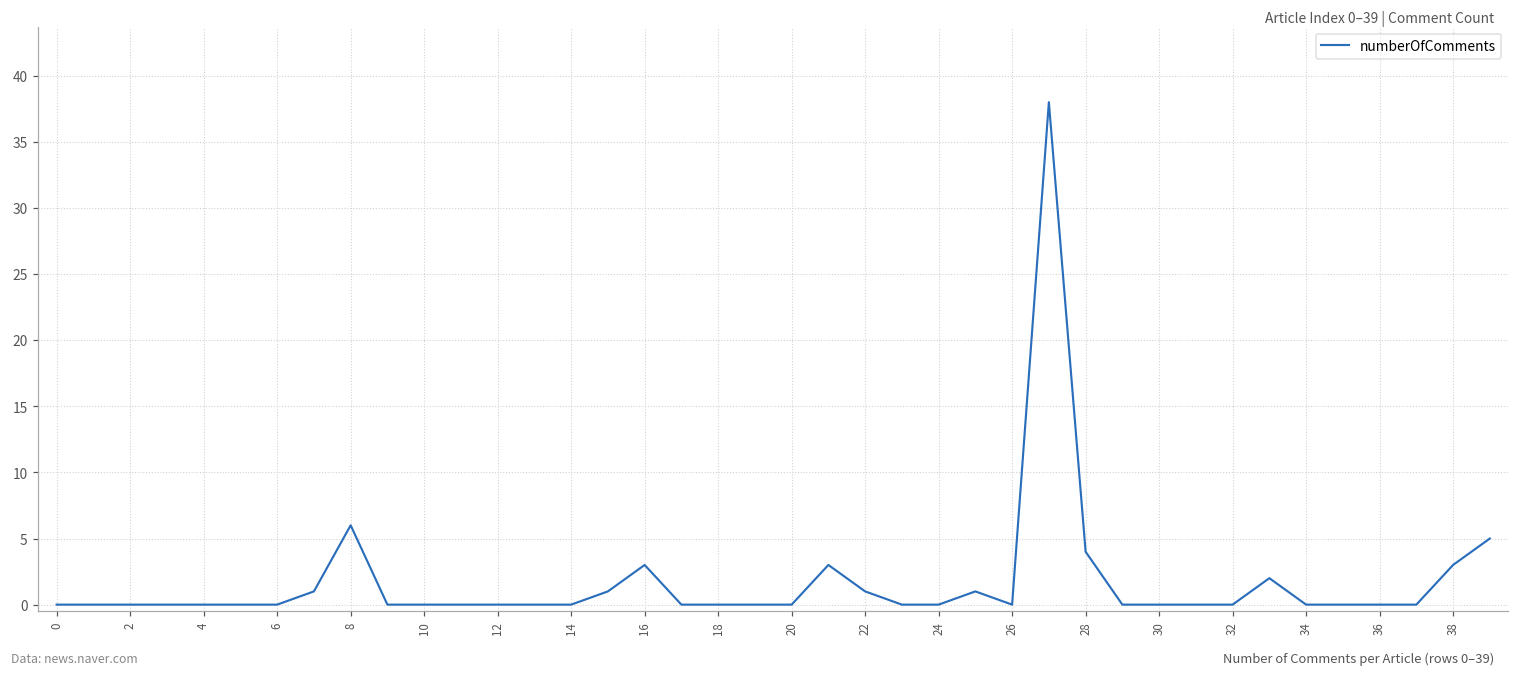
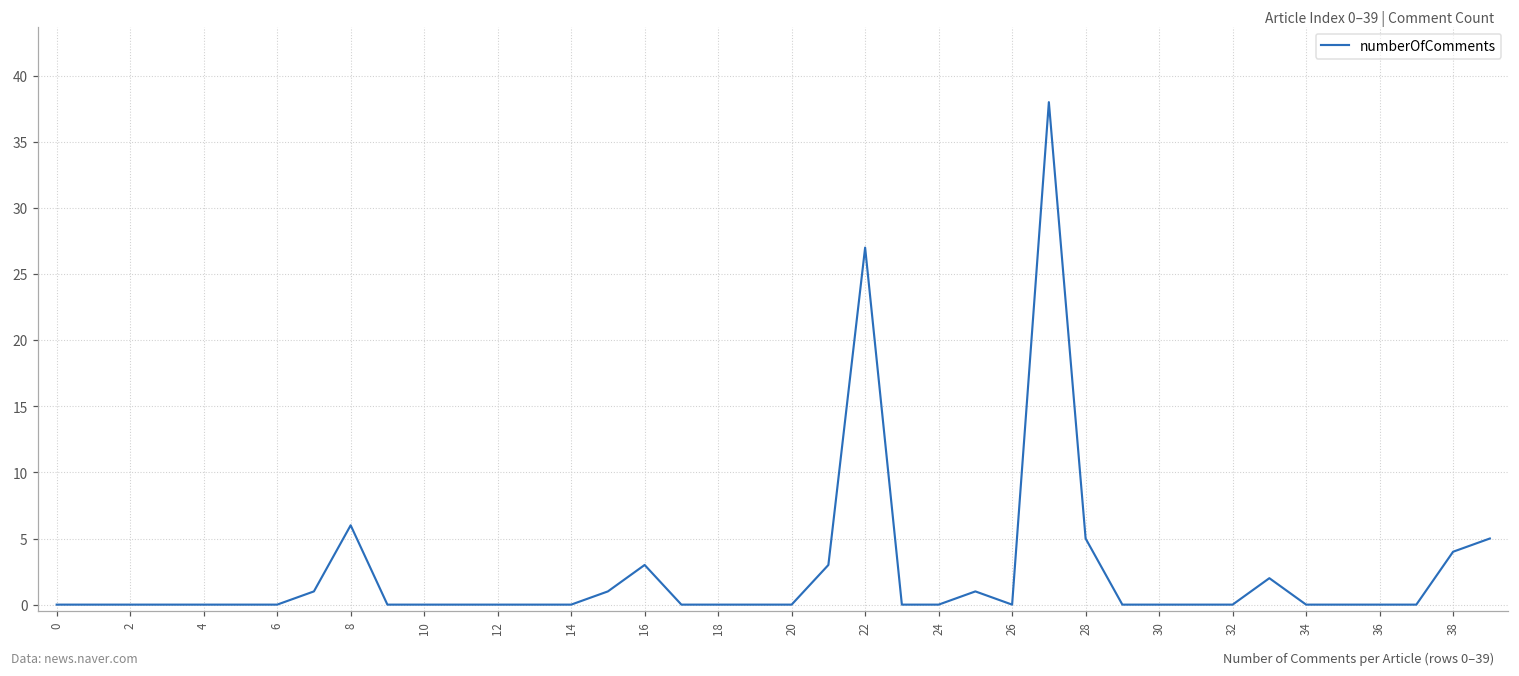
  {
    "0": 0,
    "2": 0,
    "4": 0,
    "6": 0,
    "8": 6,
    "10": 0,
    "12": 0,
    "14": 0,
    "16": 3,
    "18": 0,
    "20": 0,
-   "22": 1,
+   "22": 27,
    "24": 0,
    "26": 0,
-   "28": 4,
+   "28": 5,
    "30": 0,
    "32": 0,
    "34": 0,
    "36": 0,
-   "38": 3
+   "38": 4
  }
